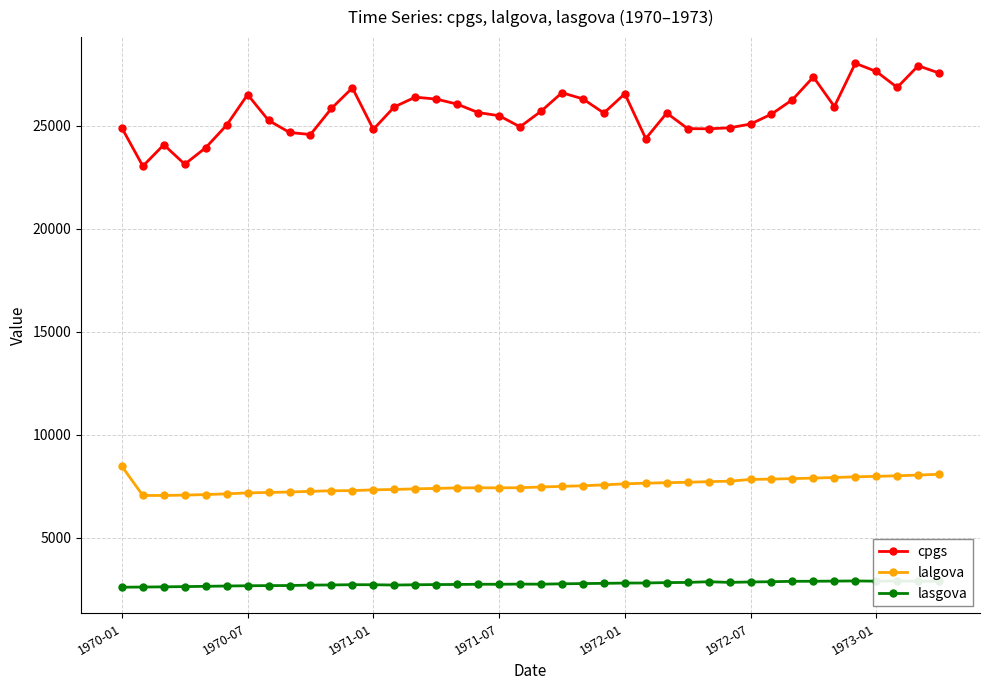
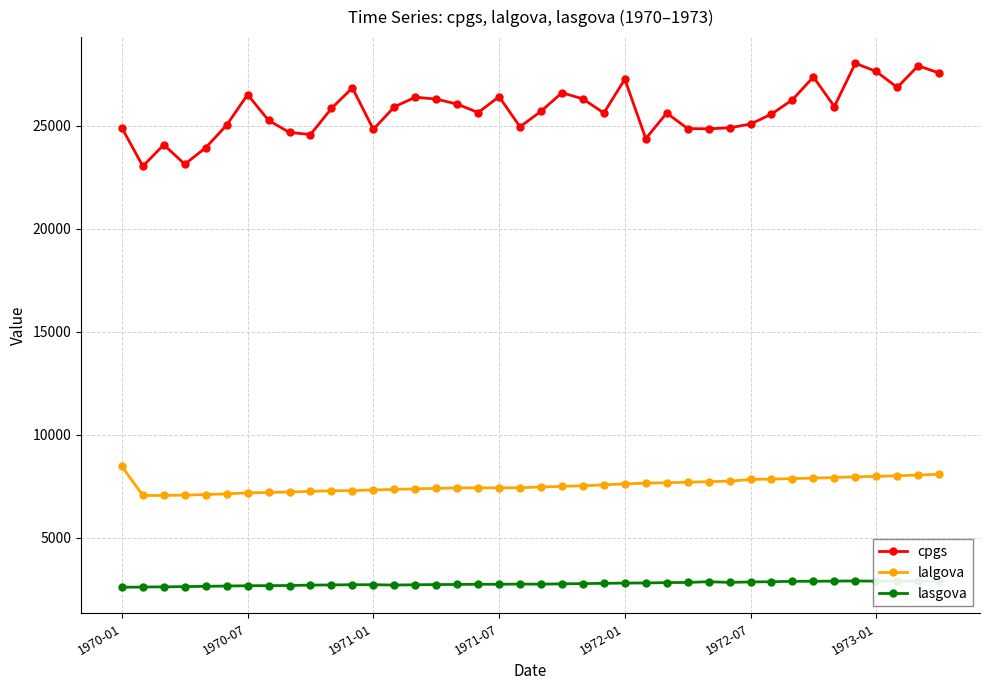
  {
    "cpgs": {
      "1970-01": 24900,
      "1970-07": 26500,
      "1971-01": 24800,
-     "1971-07": 25500,
-     "1972-01": 26600,
+     "1971-07": 26400,
+     "1972-01": 27300,
      "1972-07": 25100,
      "1973-01": 27600
    },
    "lalgova": {
      "1970-01": 8500,
      "1970-07": 7200,
      "1971-01": 7300,
      "1971-07": 7400,
      "1972-01": 7600,
      "1972-07": 7800,
      "1973-01": 8000
    },
    "lasgova": {
      "1970-01": 2600,
      "1970-07": 2700,
      "1971-01": 2700,
      "1971-07": 2700,
      "1972-01": 2800,
      "1972-07": 2900
    }
  }
